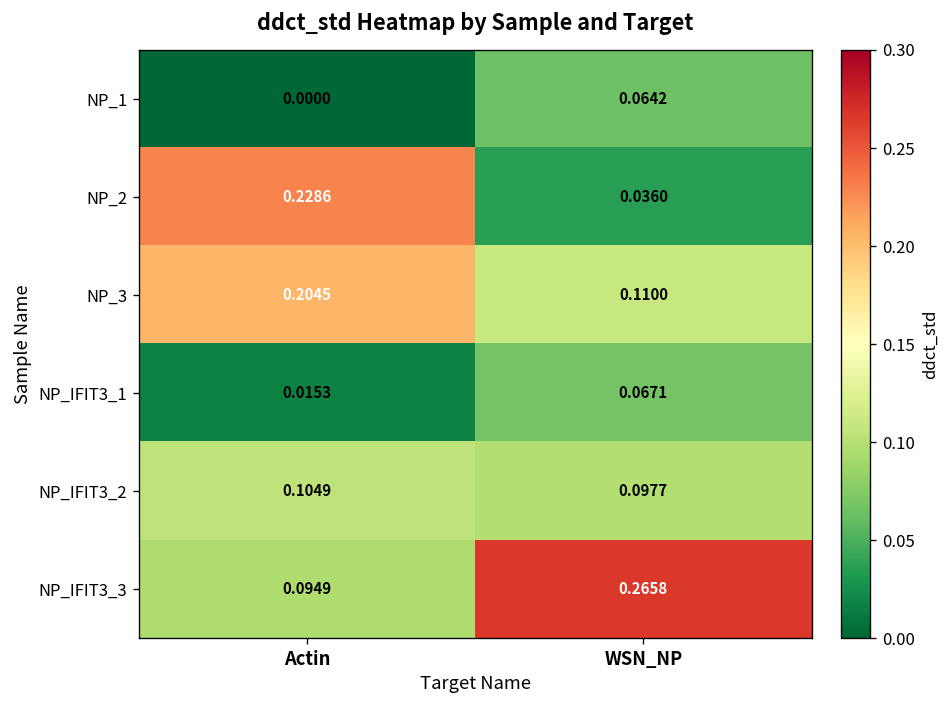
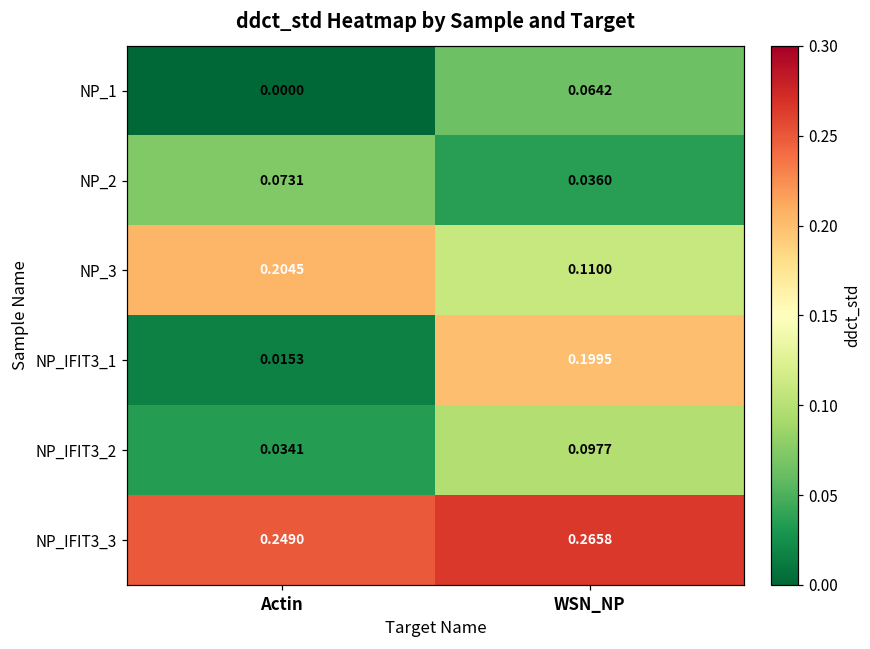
  {
    "NP_1": {
      "Actin": 0.0000,
      "WSN_NP": 0.0642
    },
    "NP_2": {
-     "Actin": 0.2286,
+     "Actin": 0.0731,
      "WSN_NP": 0.0360
    },
    "NP_3": {
      "Actin": 0.2045,
      "WSN_NP": 0.1100
    },
    "NP_IFIT3_1": {
      "Actin": 0.0153,
-     "WSN_NP": 0.0671
+     "WSN_NP": 0.1995
    },
    "NP_IFIT3_2": {
-     "Actin": 0.1049,
+     "Actin": 0.0341,
      "WSN_NP": 0.0977
    },
    "NP_IFIT3_3": {
-     "Actin": 0.0949,
+     "Actin": 0.2490,
      "WSN_NP": 0.2658
    }
  }
